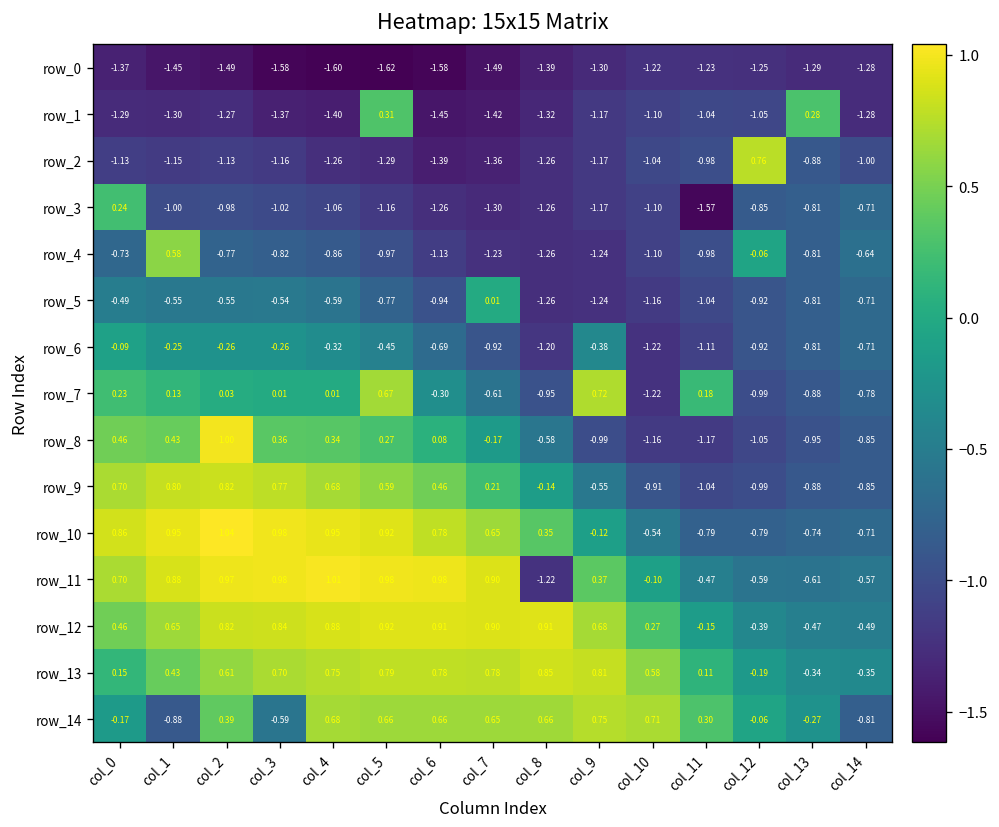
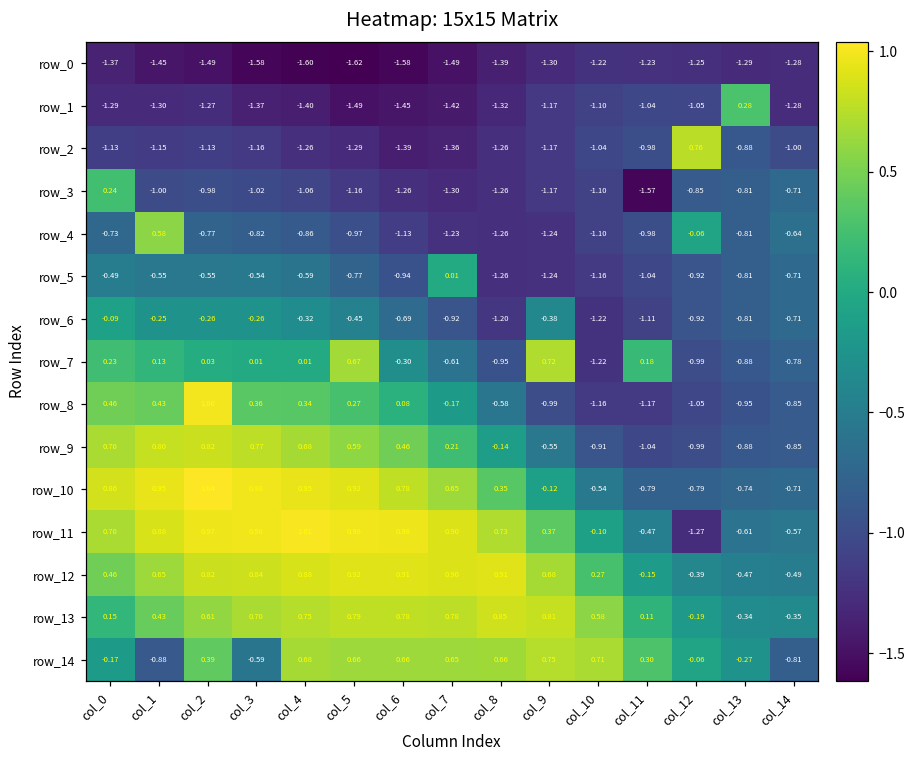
  {
    "row_1": {
      "col_0": -1.29,
      "col_1": -1.30,
      "col_2": -1.27,
      "col_3": -1.37,
      "col_4": -1.40,
-     "col_5": 0.31,
+     "col_5": -1.49,
      "col_6": -1.45,
      "col_7": -1.42,
      "col_8": -1.32,
      "col_9": -1.17,
      "col_10": -1.10,
      "col_11": -1.04,
      "col_12": -1.05,
      "col_13": 0.28,
      "col_14": -1.28
    },
    "row_11": {
      "col_0": 0.70,
-     "col_8": -1.22,
+     "col_8": 0.73,
      "col_9": 0.37,
      "col_10": -0.10,
      "col_11": -0.47,
-     "col_12": -0.59,
+     "col_12": -1.27,
      "col_13": -0.61,
      "col_14": -0.57
    }
  }
